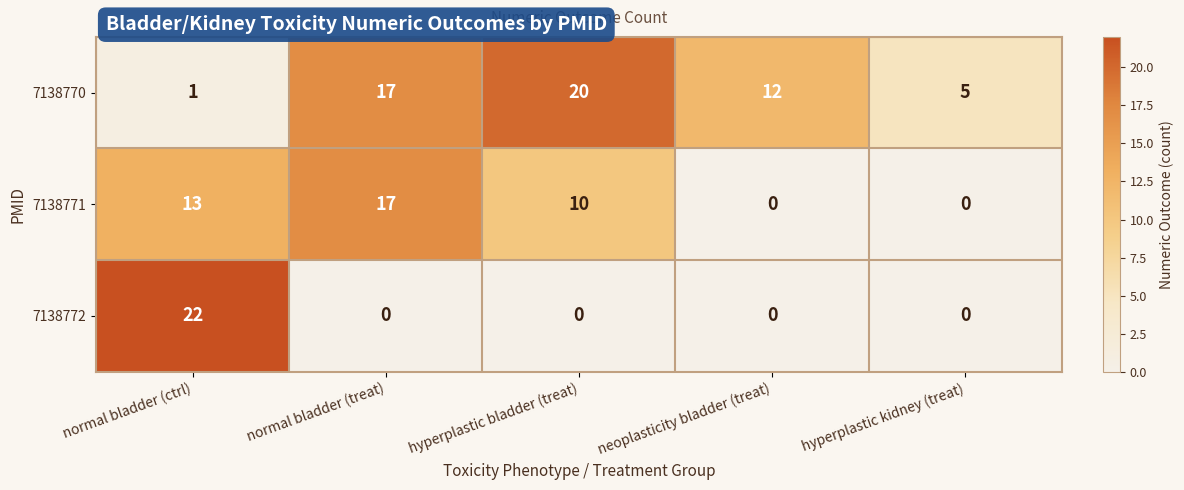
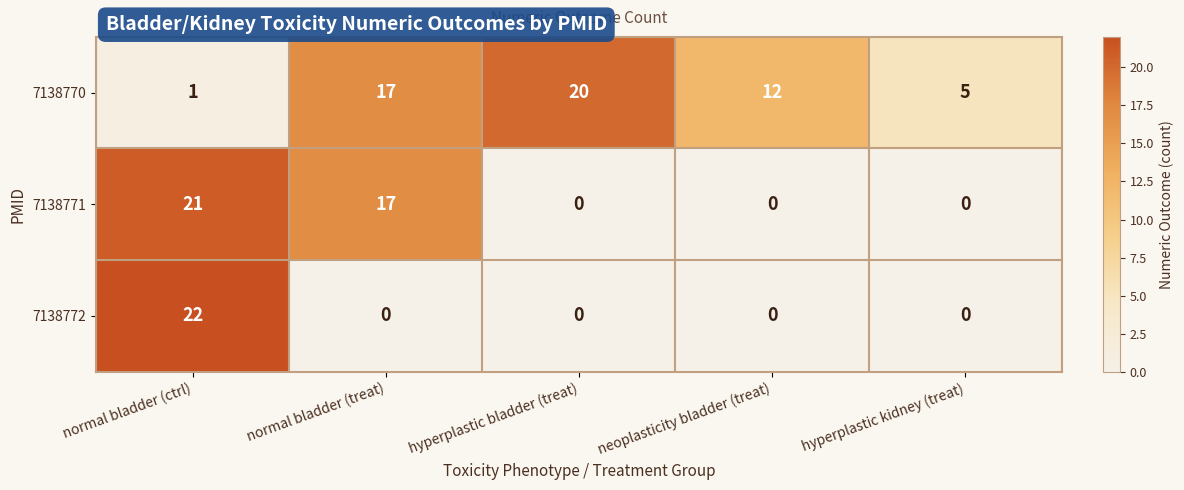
  {
    "7138770": {
      "normal bladder (ctrl)": 1,
      "normal bladder (treat)": 17,
      "hyperplastic bladder (treat)": 20,
      "neoplasticity bladder (treat)": 12,
      "hyperplastic kidney (treat)": 5
    },
    "7138771": {
-     "normal bladder (ctrl)": 13,
+     "normal bladder (ctrl)": 21,
      "normal bladder (treat)": 17,
-     "hyperplastic bladder (treat)": 10,
+     "hyperplastic bladder (treat)": 0,
      "neoplasticity bladder (treat)": 0,
      "hyperplastic kidney (treat)": 0
    },
    "7138772": {
      "normal bladder (ctrl)": 22,
      "normal bladder (treat)": 0,
      "hyperplastic bladder (treat)": 0,
      "neoplasticity bladder (treat)": 0,
      "hyperplastic kidney (treat)": 0
    }
  }
